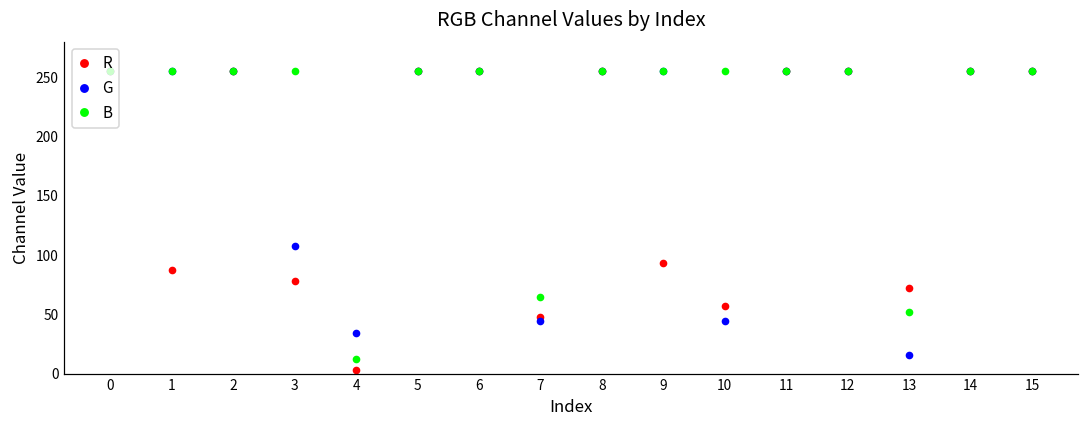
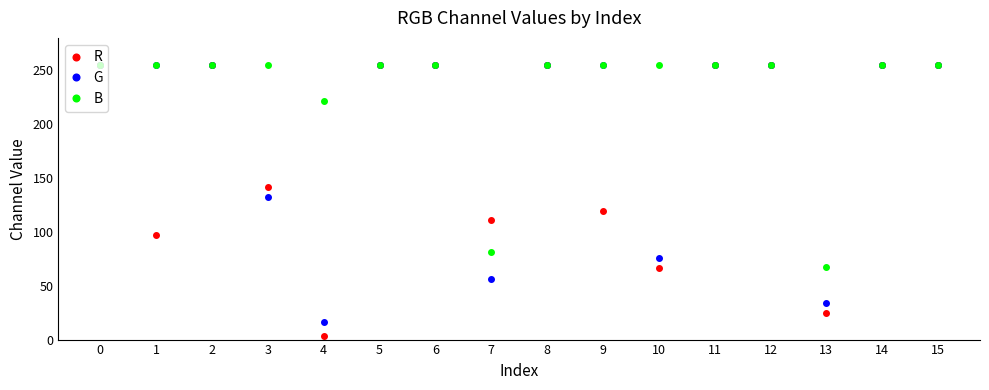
  {
    "R": {
-     "1": 87,
-     "3": 78,
+     "1": 97,
+     "3": 142,
      "4": 3,
-     "7": 48,
-     "9": 93,
-     "10": 57,
-     "13": 72
+     "7": 111,
+     "9": 119,
+     "10": 66,
+     "13": 25
    },
    "G": {
-     "3": 108,
-     "4": 34,
-     "7": 44,
-     "10": 44,
-     "13": 16
+     "3": 132,
+     "4": 16,
+     "7": 56,
+     "10": 76,
+     "13": 34
    },
    "B": {
      "3": 255,
-     "4": 12,
-     "7": 65,
+     "4": 221,
+     "7": 81,
      "10": 255,
-     "13": 52
+     "13": 67
    }
  }
